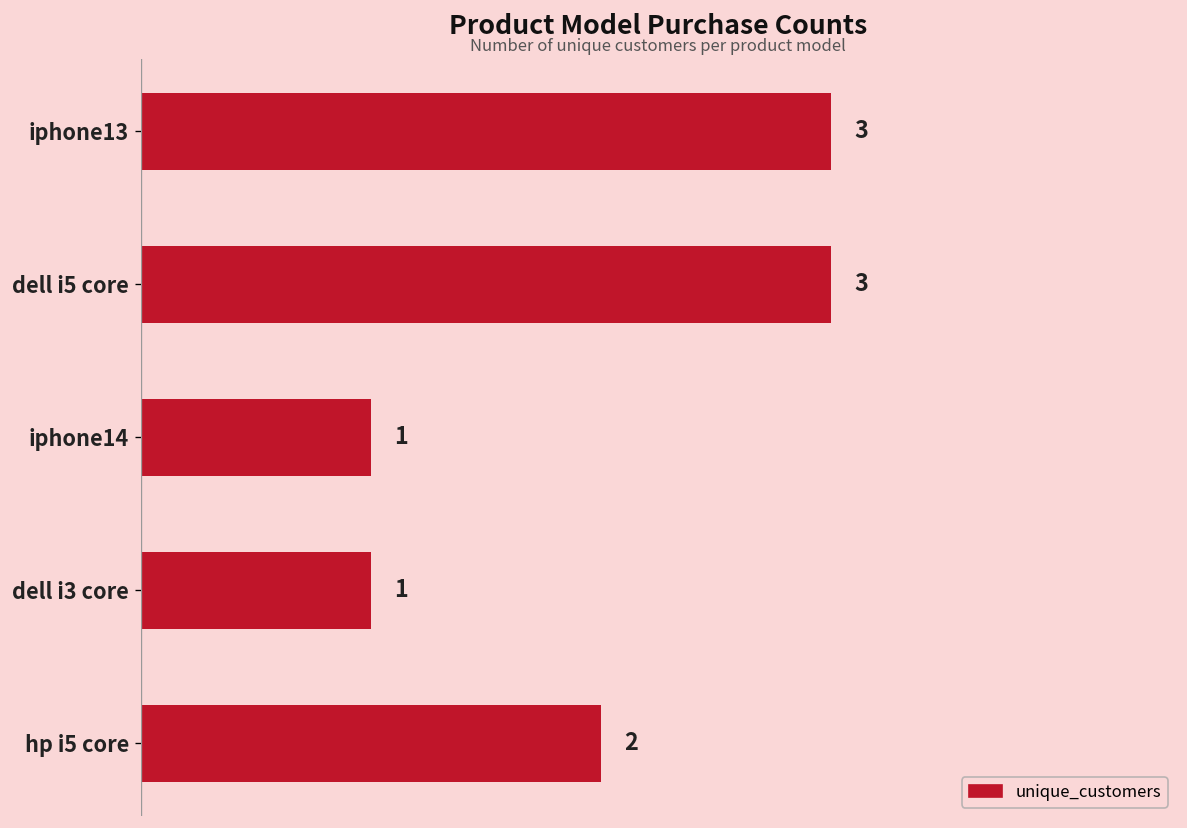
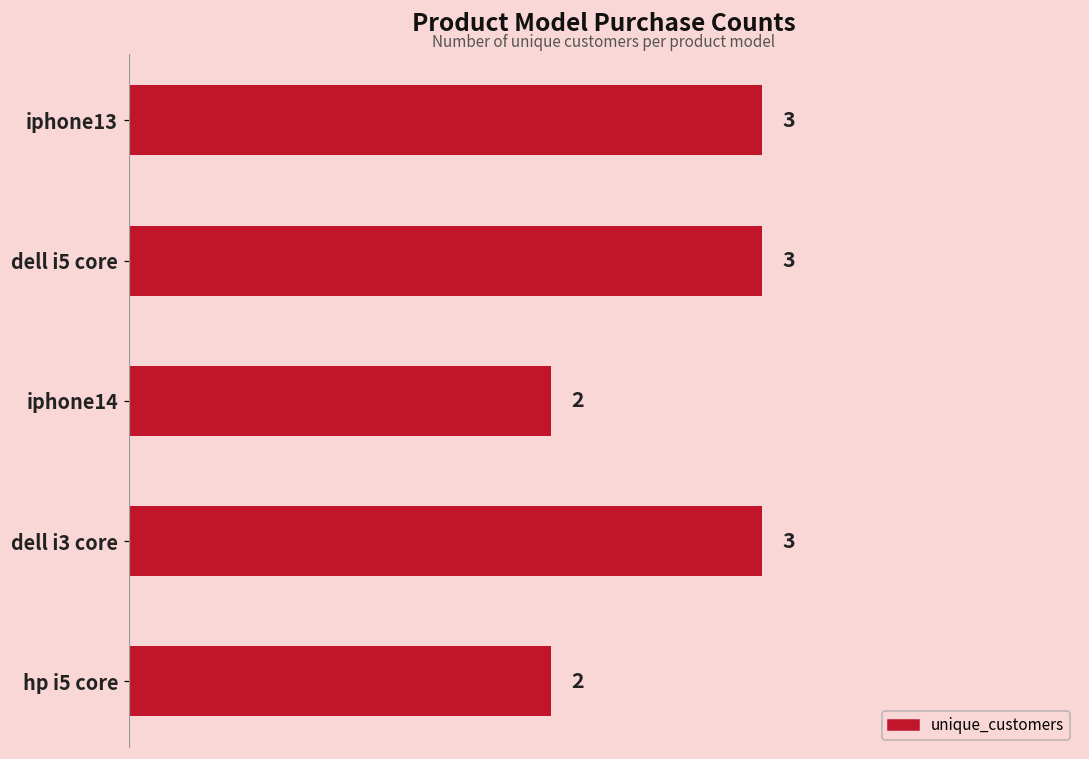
  {
    "iphone13": 3,
    "dell i5 core": 3,
-   "iphone14": 1,
-   "dell i3 core": 1,
+   "iphone14": 2,
+   "dell i3 core": 3,
    "hp i5 core": 2
  }
